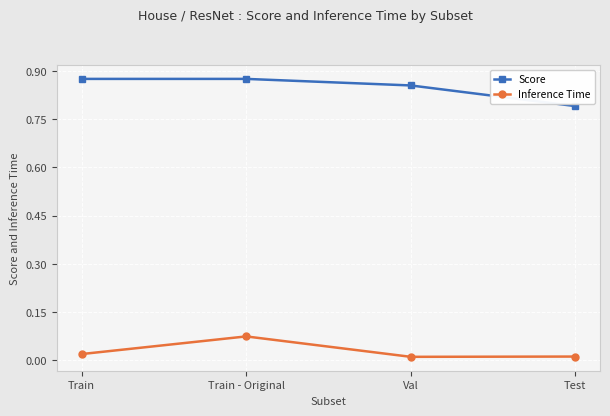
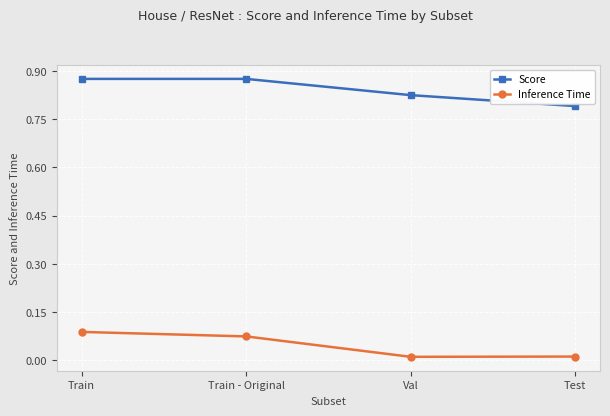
  {
    "Score": {
      "Train": 0.88,
      "Train - Original": 0.88,
-     "Val": 0.86,
+     "Val": 0.82,
      "Test": 0.79
    },
    "Inference Time": {
-     "Train": 0.02,
+     "Train": 0.09,
      "Train - Original": 0.07,
      "Val": 0.01,
      "Test": 0.01
    }
  }
